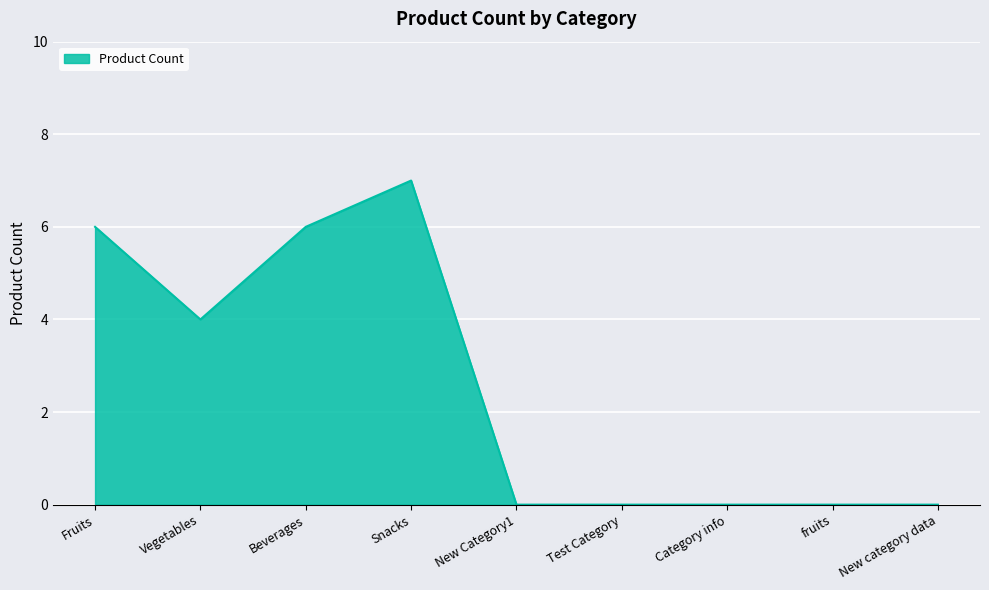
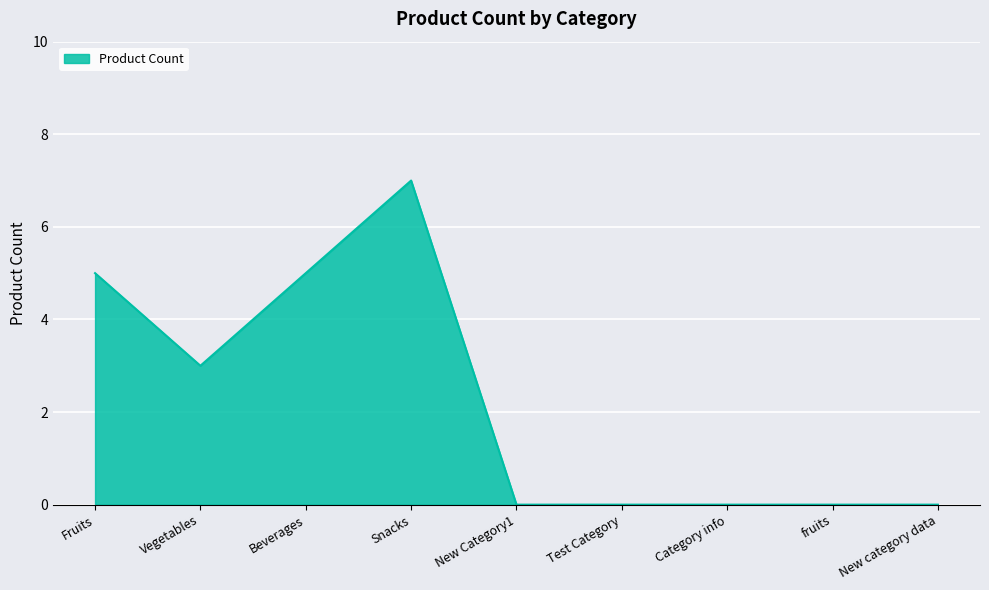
  {
-   "Fruits": 6,
-   "Vegetables": 4,
-   "Beverages": 6,
+   "Fruits": 5,
+   "Vegetables": 3,
+   "Beverages": 5,
    "Snacks": 7,
    "New Category1": 0,
    "Test Category": 0,
    "Category info": 0,
    "fruits": 0,
    "New category data": 0
  }
